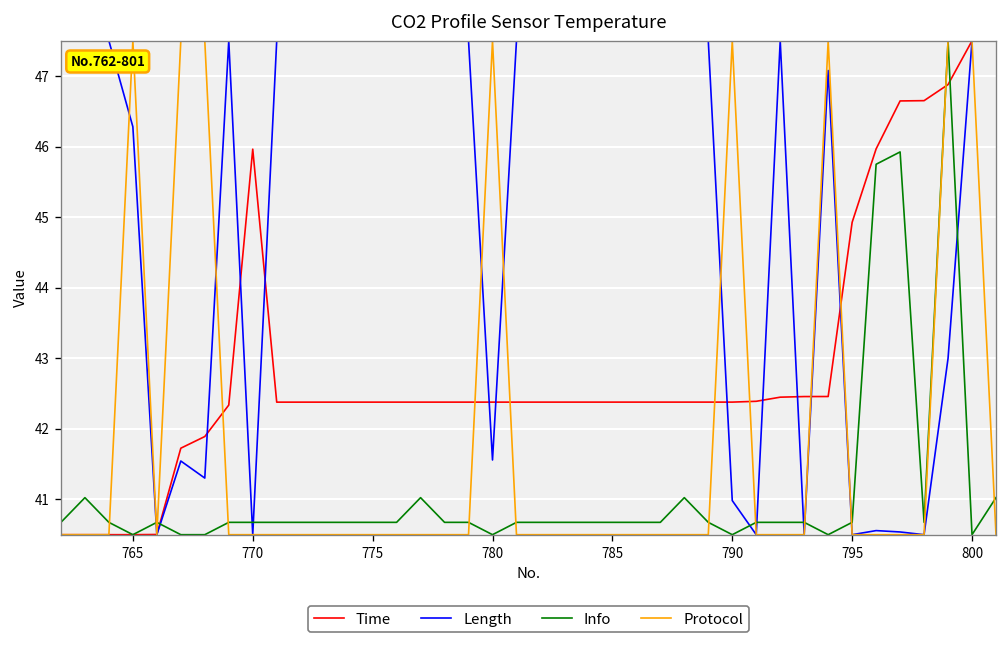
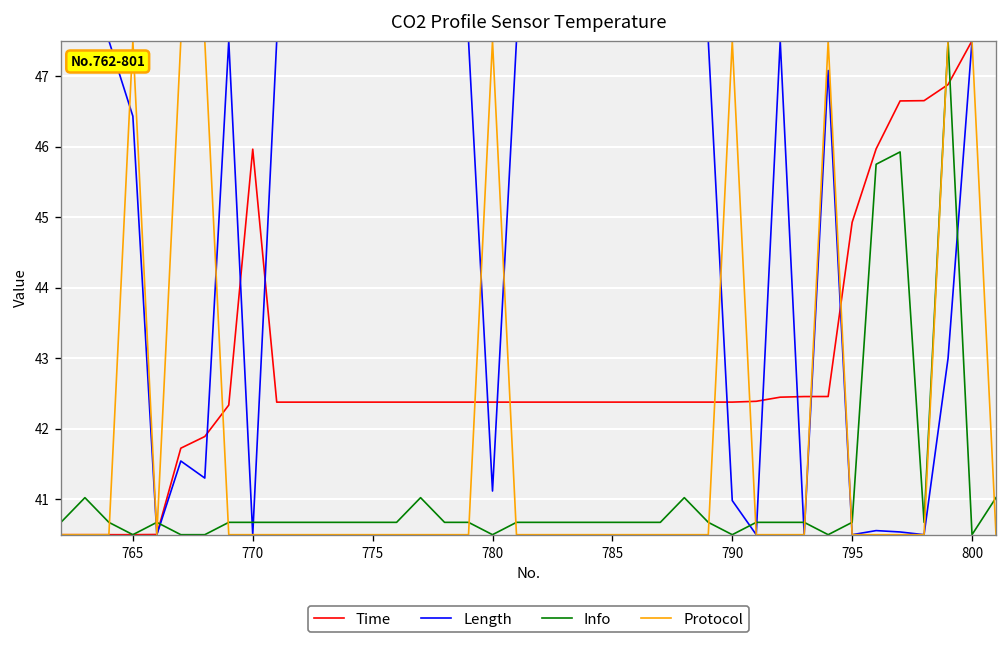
  {
    "Time": {
      "770": 46.0,
      "775": 42.4,
      "780": 42.4,
      "785": 42.4,
      "790": 42.4,
      "795": 44.9
    },
    "Length": {
-     "765": 46.3,
+     "765": 46.4,
      "775": 47.5,
-     "780": 41.6,
+     "780": 41.1,
      "785": 47.5,
      "790": 41.0
    },
    "Info": {
      "770": 40.7,
      "775": 40.7,
      "780": 40.5,
      "785": 40.7,
      "790": 40.5,
      "795": 40.7,
      "800": 40.5
    },
    "Protocol": {
      "775": 40.5,
      "780": 47.5,
      "785": 40.5,
      "790": 47.5
    }
  }
